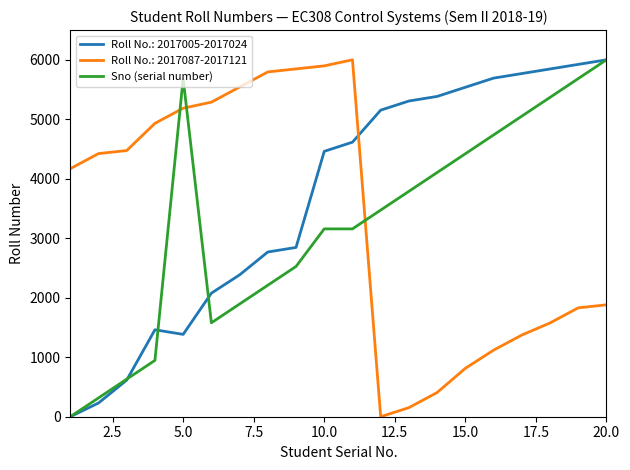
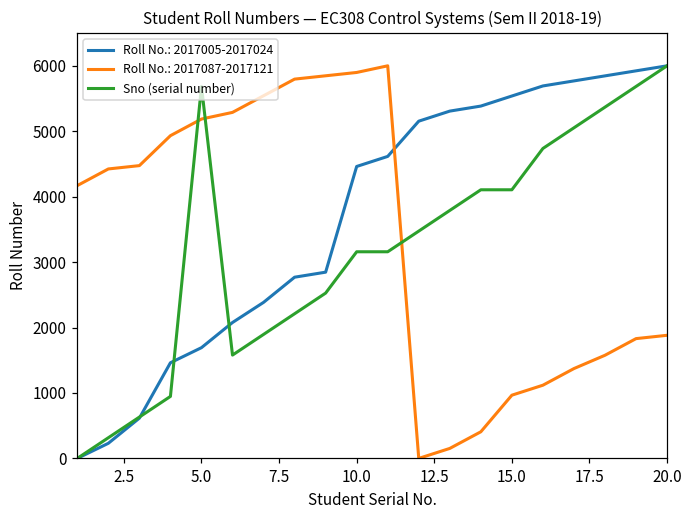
  {
    "Roll No.: 2017005-2017024": {
-     "5.0": 1400,
+     "5.0": 1700,
      "10.0": 4500,
      "15.0": 5500
    },
    "Roll No.: 2017087-2017121": {
      "5.0": 5200,
      "10.0": 5900,
-     "15.0": 800,
+     "15.0": 1000,
      "20.0": 1900
    },
    "Sno (serial number)": {
      "10.0": 3200,
-     "15.0": 4400
+     "15.0": 4100
    }
  }
